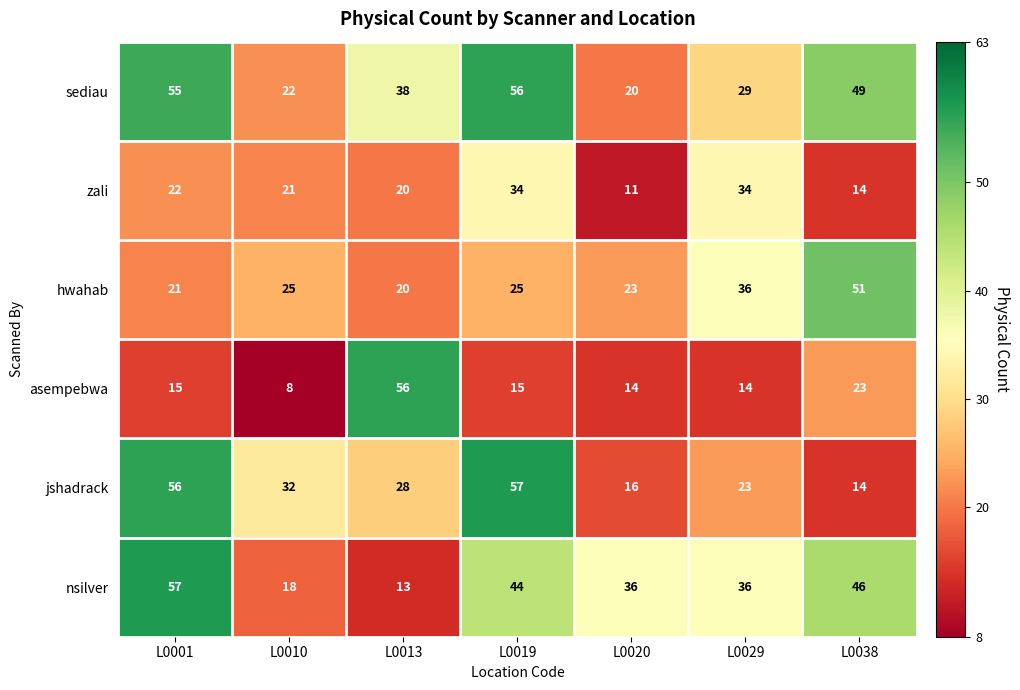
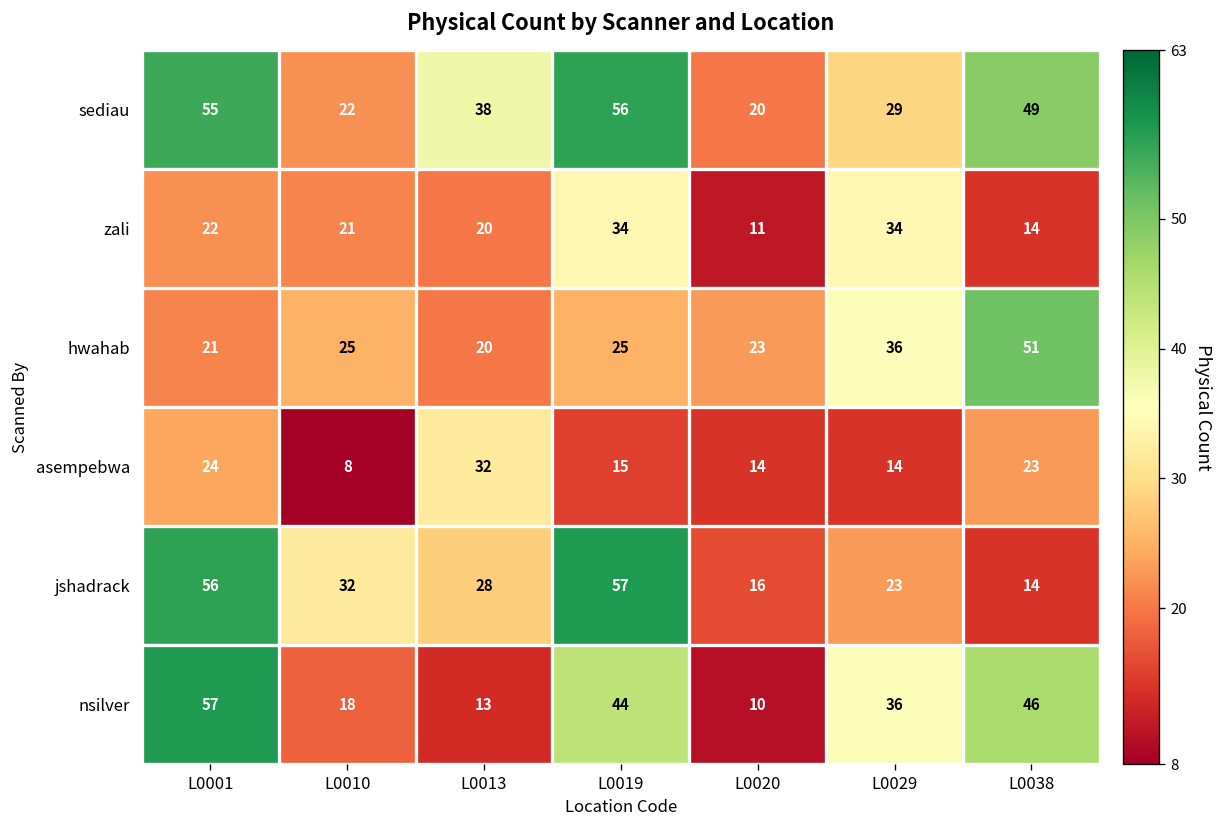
  {
    "sediau": {
      "L0001": 55,
      "L0010": 22,
      "L0013": 38,
      "L0019": 56,
      "L0020": 20,
      "L0029": 29,
      "L0038": 49
    },
    "zali": {
      "L0001": 22,
      "L0010": 21,
      "L0013": 20,
      "L0019": 34,
      "L0020": 11,
      "L0029": 34,
      "L0038": 14
    },
    "hwahab": {
      "L0001": 21,
      "L0010": 25,
      "L0013": 20,
      "L0019": 25,
      "L0020": 23,
      "L0029": 36,
      "L0038": 51
    },
    "asempebwa": {
-     "L0001": 15,
+     "L0001": 24,
      "L0010": 8,
-     "L0013": 56,
+     "L0013": 32,
      "L0019": 15,
      "L0020": 14,
      "L0029": 14,
      "L0038": 23
    },
    "jshadrack": {
      "L0001": 56,
      "L0010": 32,
      "L0013": 28,
      "L0019": 57,
      "L0020": 16,
      "L0029": 23,
      "L0038": 14
    },
    "nsilver": {
      "L0001": 57,
      "L0010": 18,
      "L0013": 13,
      "L0019": 44,
-     "L0020": 36,
+     "L0020": 10,
      "L0029": 36,
      "L0038": 46
    }
  }
